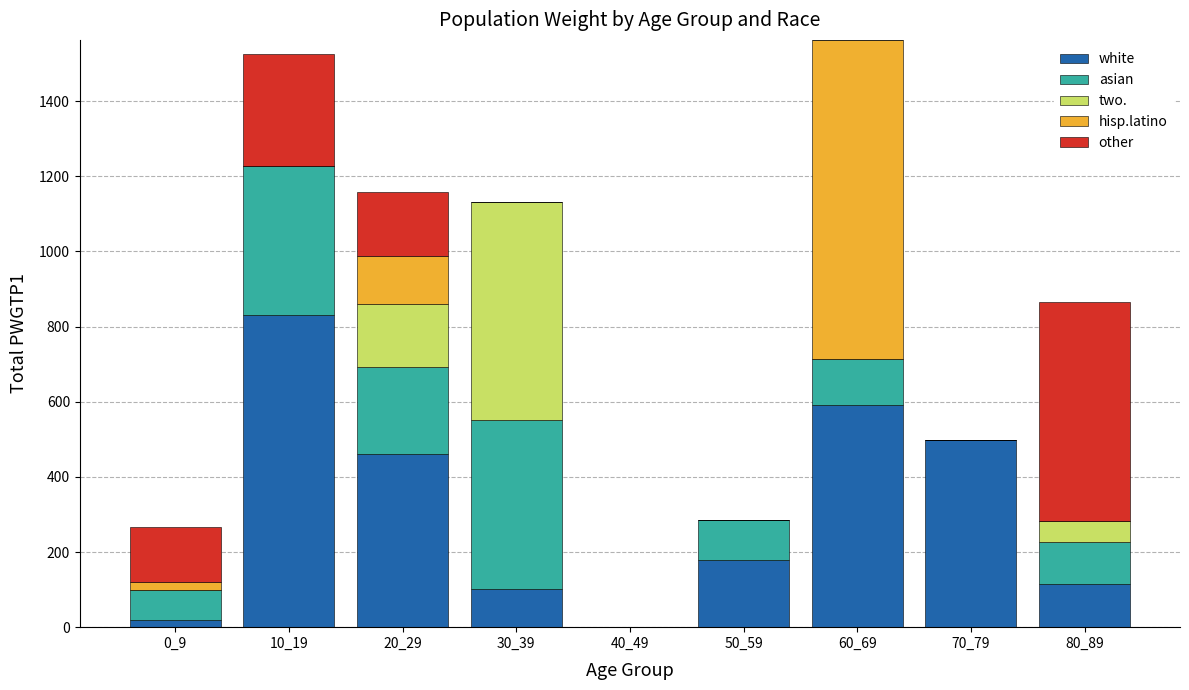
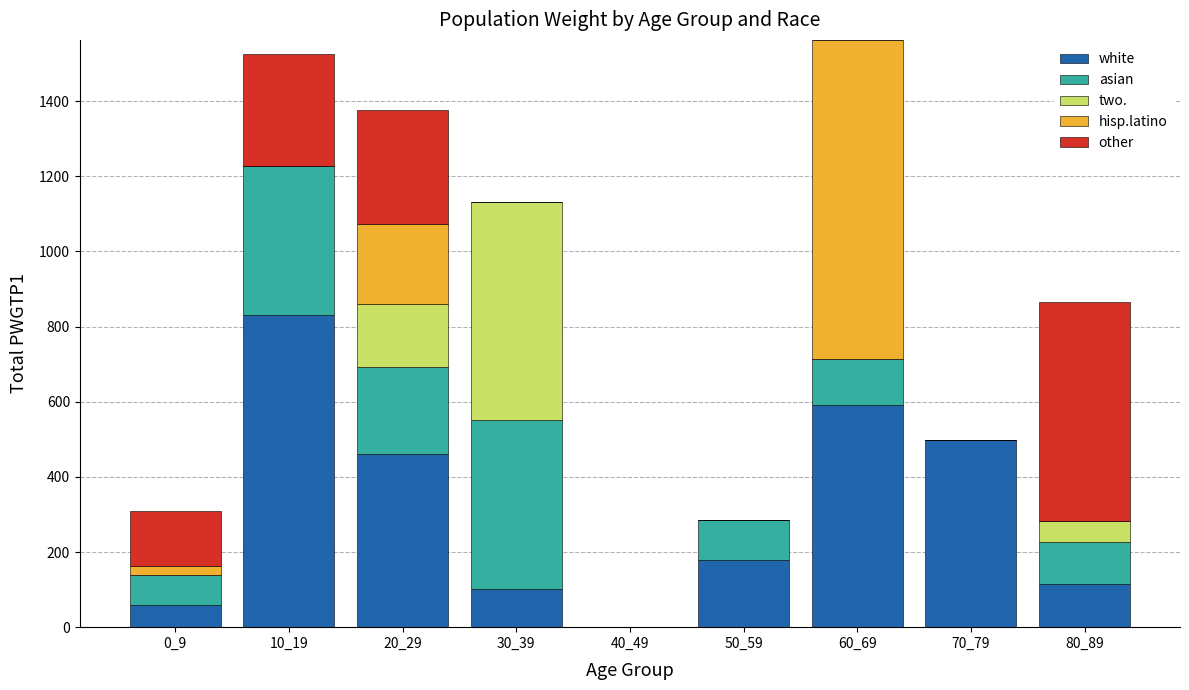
  {
    "white": {
-     "0_9": 20,
+     "0_9": 60,
      "10_19": 830,
      "20_29": 460,
      "30_39": 100,
      "40_49": 0,
      "50_59": 180,
      "60_69": 590,
      "70_79": 500,
      "80_89": 120
    },
    "asian": {
      "0_9": 80,
      "10_19": 400,
      "20_29": 230,
      "30_39": 450,
      "40_49": 0,
      "50_59": 100,
      "60_69": 120,
      "70_79": 0,
      "80_89": 110
    },
    "two.": {
      "0_9": 0,
      "10_19": 0,
      "20_29": 170,
      "30_39": 580,
      "40_49": 0,
      "50_59": 0,
      "60_69": 0,
      "70_79": 0,
      "80_89": 60
    },
    "hisp.latino": {
      "0_9": 20,
      "10_19": 0,
-     "20_29": 130,
+     "20_29": 210,
      "30_39": 0,
      "40_49": 0,
      "50_59": 0,
      "60_69": 850,
      "70_79": 0,
      "80_89": 0
    },
    "other": {
      "0_9": 150,
      "10_19": 300,
-     "20_29": 170,
+     "20_29": 300,
      "30_39": 0,
      "40_49": 0,
      "50_59": 0,
      "60_69": 0,
      "70_79": 0,
      "80_89": 580
    }
  }
